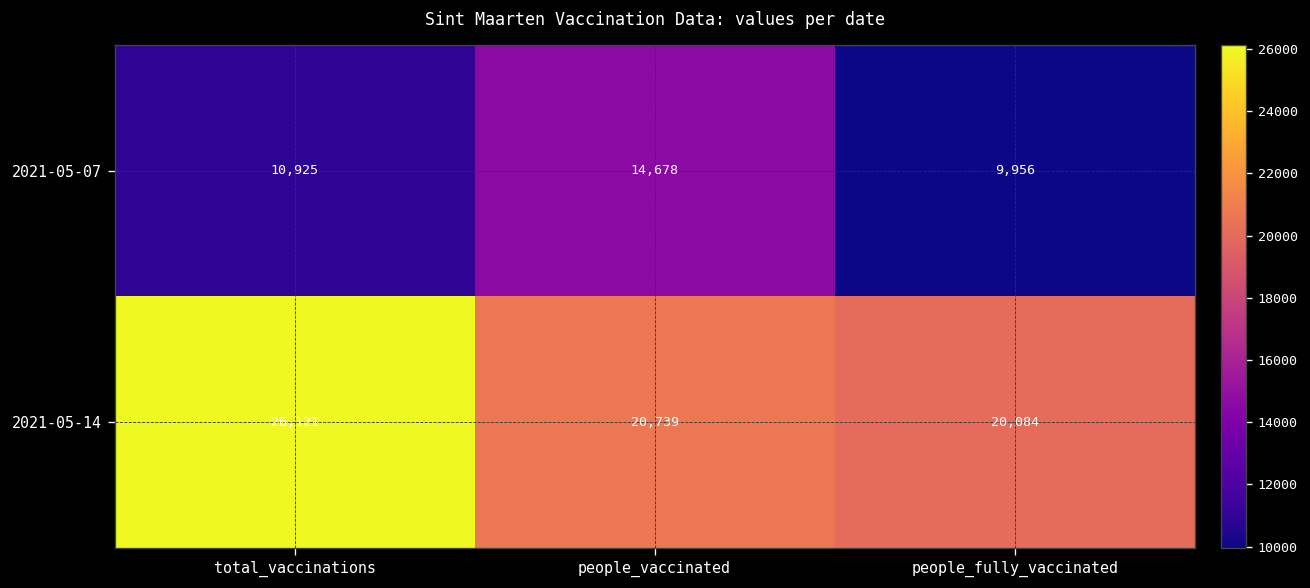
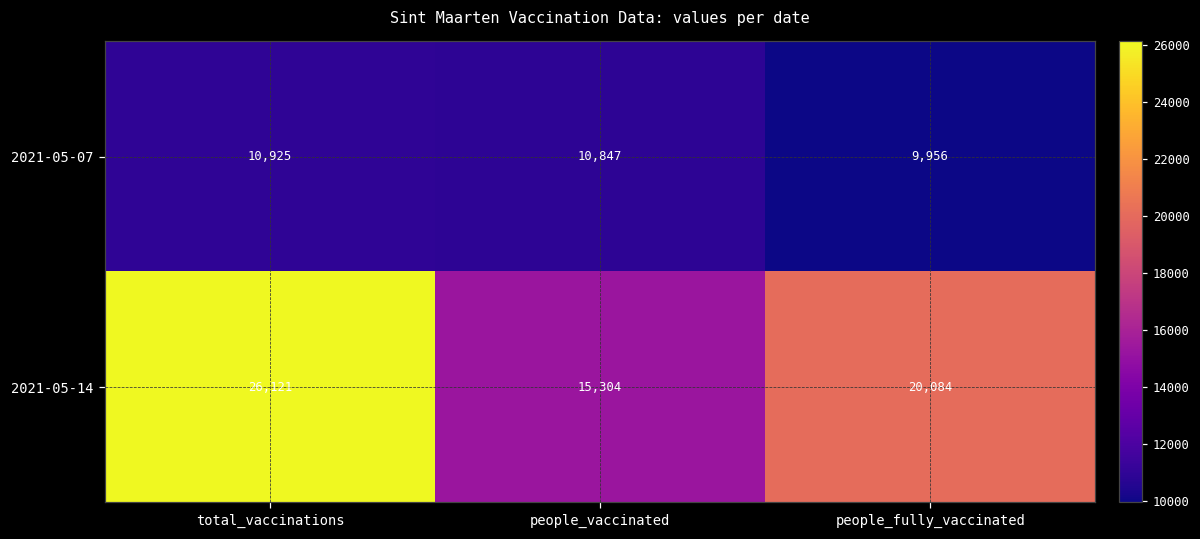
  {
    "2021-05-07": {
      "total_vaccinations": "10,925",
-     "people_vaccinated": "14,678",
+     "people_vaccinated": "10,847",
      "people_fully_vaccinated": "9,956"
    },
    "2021-05-14": {
      "total_vaccinations": "26,121",
-     "people_vaccinated": "20,739",
+     "people_vaccinated": "15,304",
      "people_fully_vaccinated": "20,084"
    }
  }
